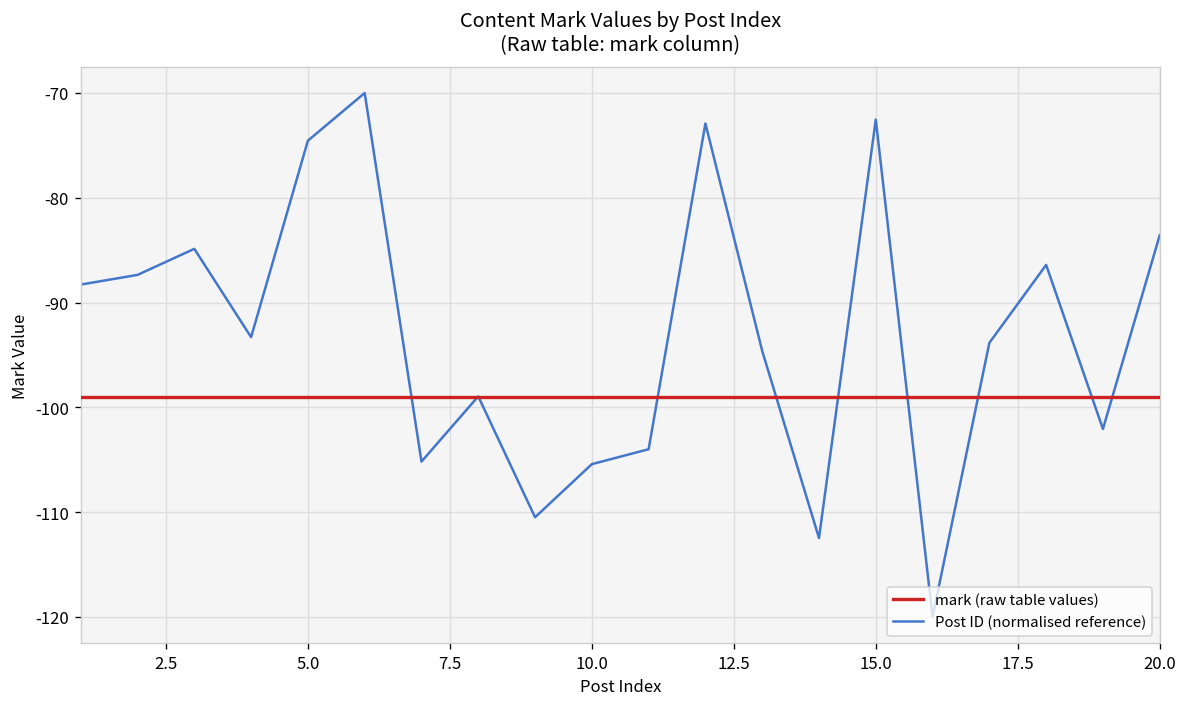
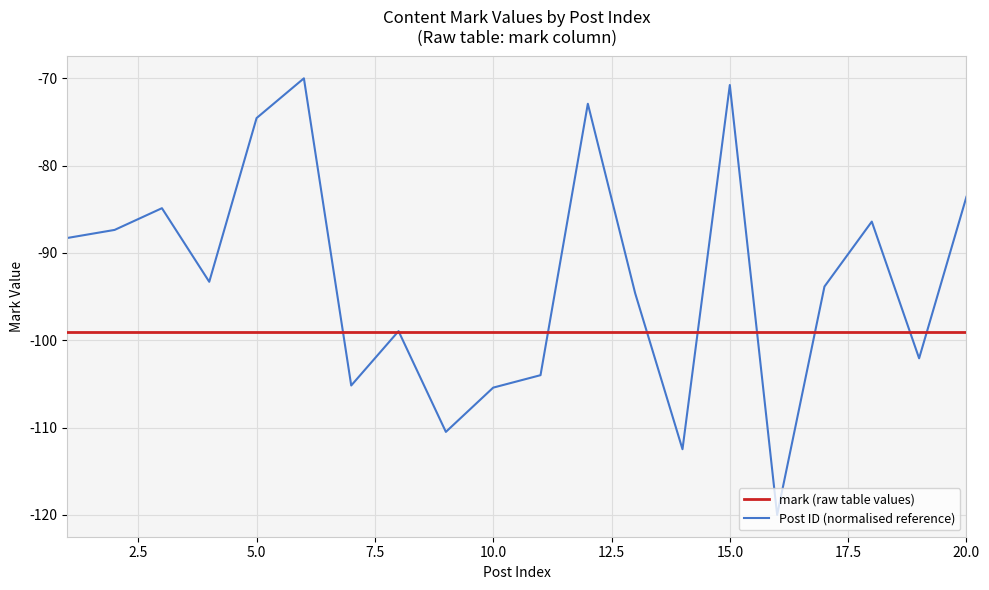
  {
    "mark (raw table values)": {
      "5.0": -99,
      "10.0": -99,
      "15.0": -99,
      "20.0": -99
    },
    "Post ID (normalised reference)": {
      "5.0": -75,
      "10.0": -105,
-     "15.0": -73,
+     "15.0": -71,
      "20.0": -84
    }
  }
